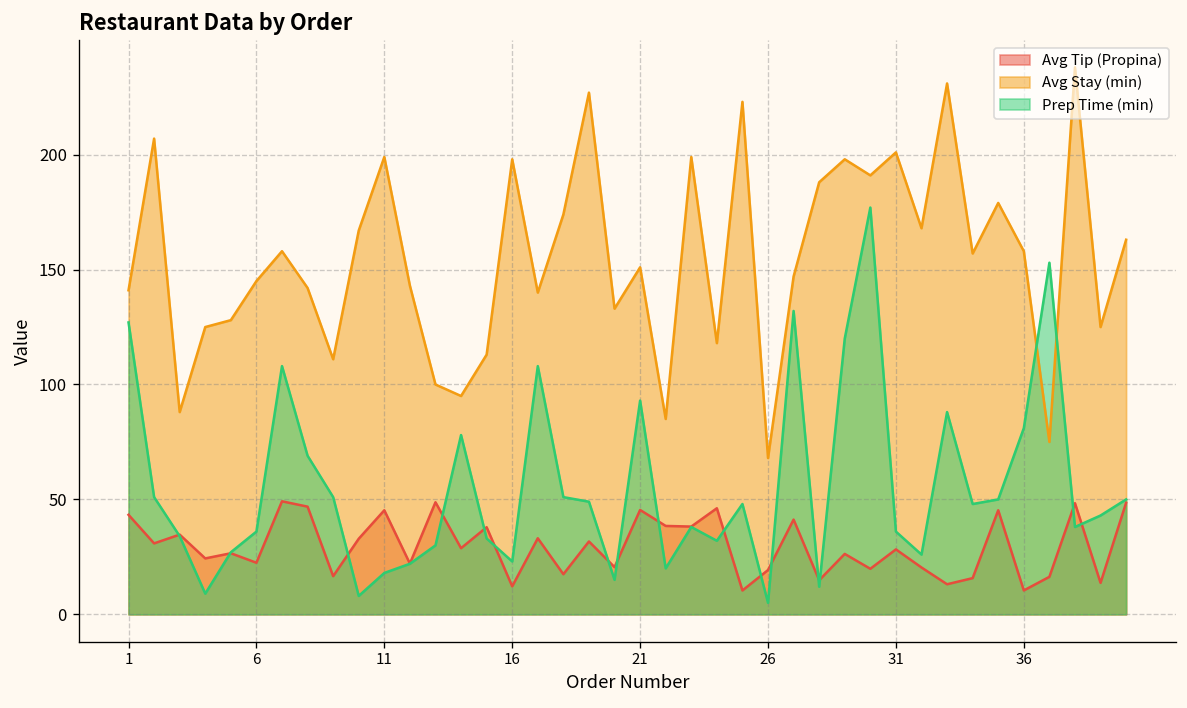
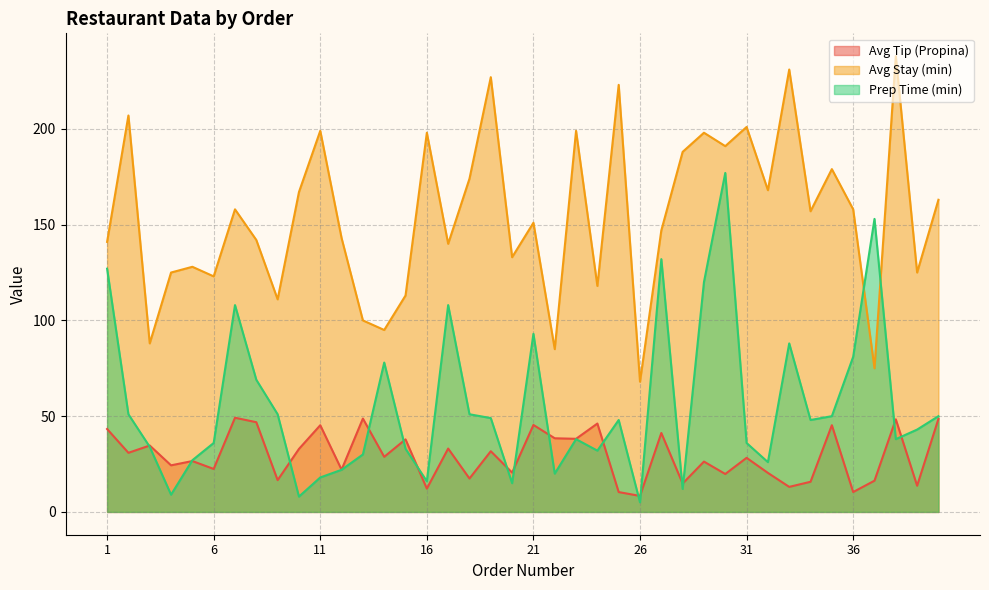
  {
    "Avg Tip (Propina)": {
      "1": 43,
      "6": 22,
      "11": 45,
      "16": 12,
      "21": 45,
-     "26": 19,
+     "26": 8,
      "31": 28,
      "36": 10
    },
    "Avg Stay (min)": {
      "1": 141,
-     "6": 145,
+     "6": 123,
      "11": 199,
      "16": 198,
      "21": 151,
      "26": 68,
      "31": 201,
      "36": 158
    },
    "Prep Time (min)": {
      "1": 127,
      "6": 36,
      "11": 18,
-     "16": 23,
+     "16": 16,
      "21": 93,
      "26": 5,
      "31": 36,
      "36": 81
    }
  }
